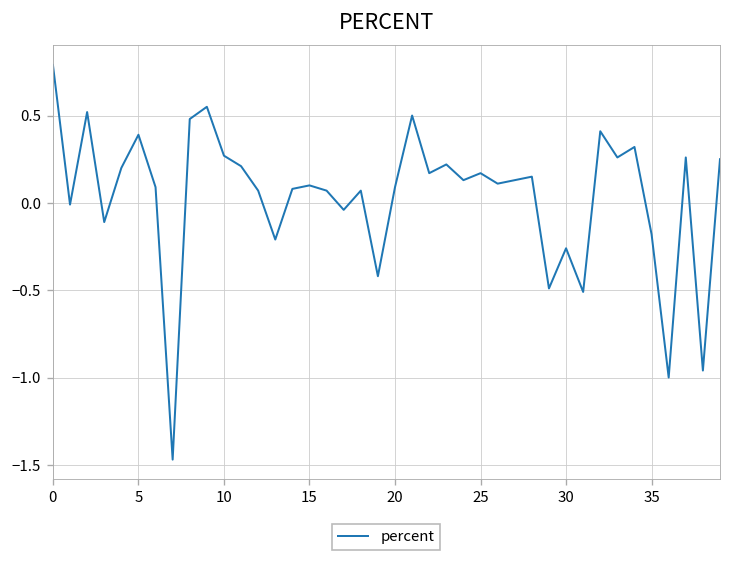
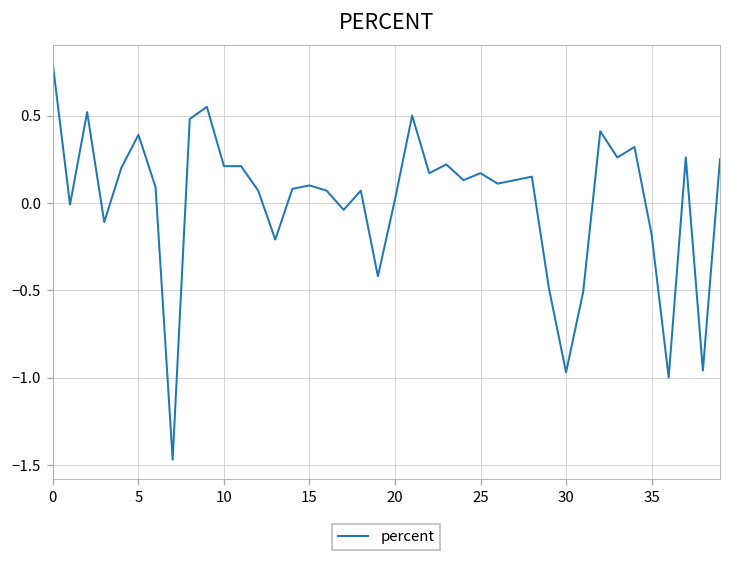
  {
    "0": 0.79,
    "5": 0.39,
-   "10": 0.27,
+   "10": 0.21,
    "15": 0.10,
-   "20": 0.09,
+   "20": 0.02,
    "25": 0.17,
-   "30": -0.26,
+   "30": -0.97,
    "35": -0.18
  }
